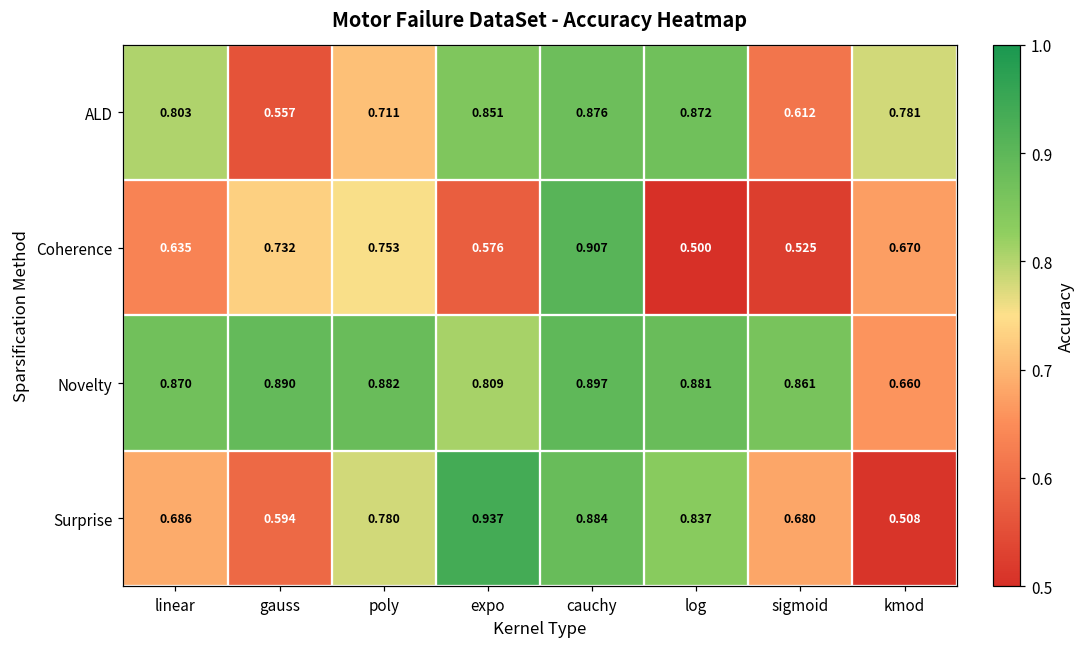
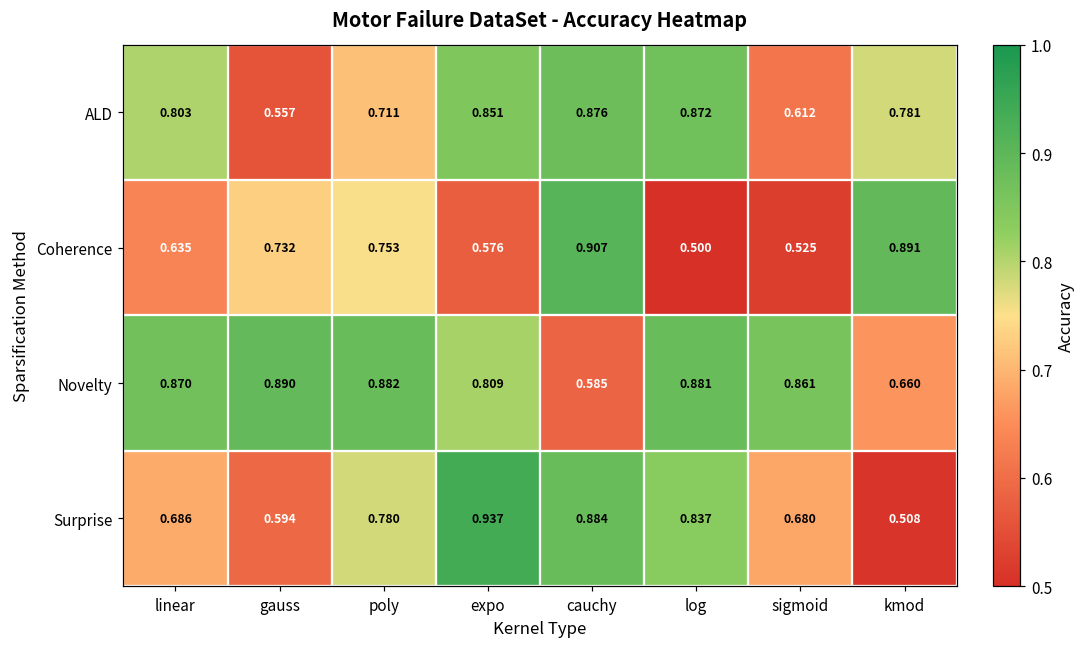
  {
    "ALD": {
      "linear": 0.803,
      "gauss": 0.557,
      "poly": 0.711,
      "expo": 0.851,
      "cauchy": 0.876,
      "log": 0.872,
      "sigmoid": 0.612,
      "kmod": 0.781
    },
    "Coherence": {
      "linear": 0.635,
      "gauss": 0.732,
      "poly": 0.753,
      "expo": 0.576,
      "cauchy": 0.907,
      "log": 0.500,
      "sigmoid": 0.525,
-     "kmod": 0.670
+     "kmod": 0.891
    },
    "Novelty": {
      "linear": 0.870,
      "gauss": 0.890,
      "poly": 0.882,
      "expo": 0.809,
-     "cauchy": 0.897,
+     "cauchy": 0.585,
      "log": 0.881,
      "sigmoid": 0.861,
      "kmod": 0.660
    },
    "Surprise": {
      "linear": 0.686,
      "gauss": 0.594,
      "poly": 0.780,
      "expo": 0.937,
      "cauchy": 0.884,
      "log": 0.837,
      "sigmoid": 0.680,
      "kmod": 0.508
    }
  }
